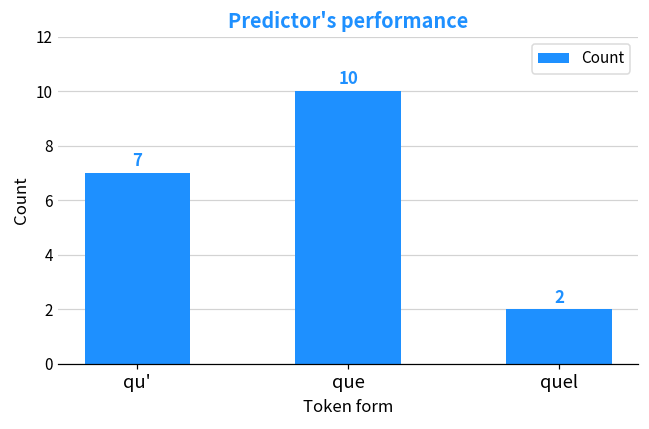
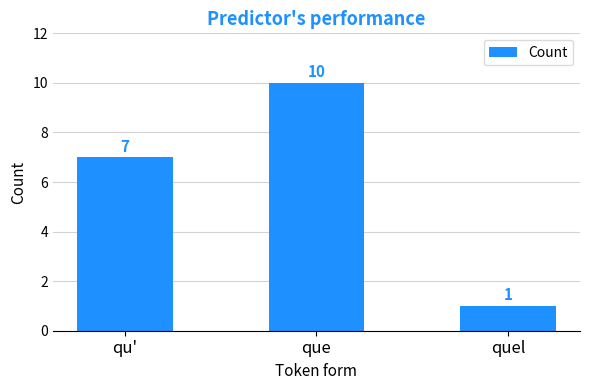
  {
    "qu'": 7,
    "que": 10,
-   "quel": 2
+   "quel": 1
  }
